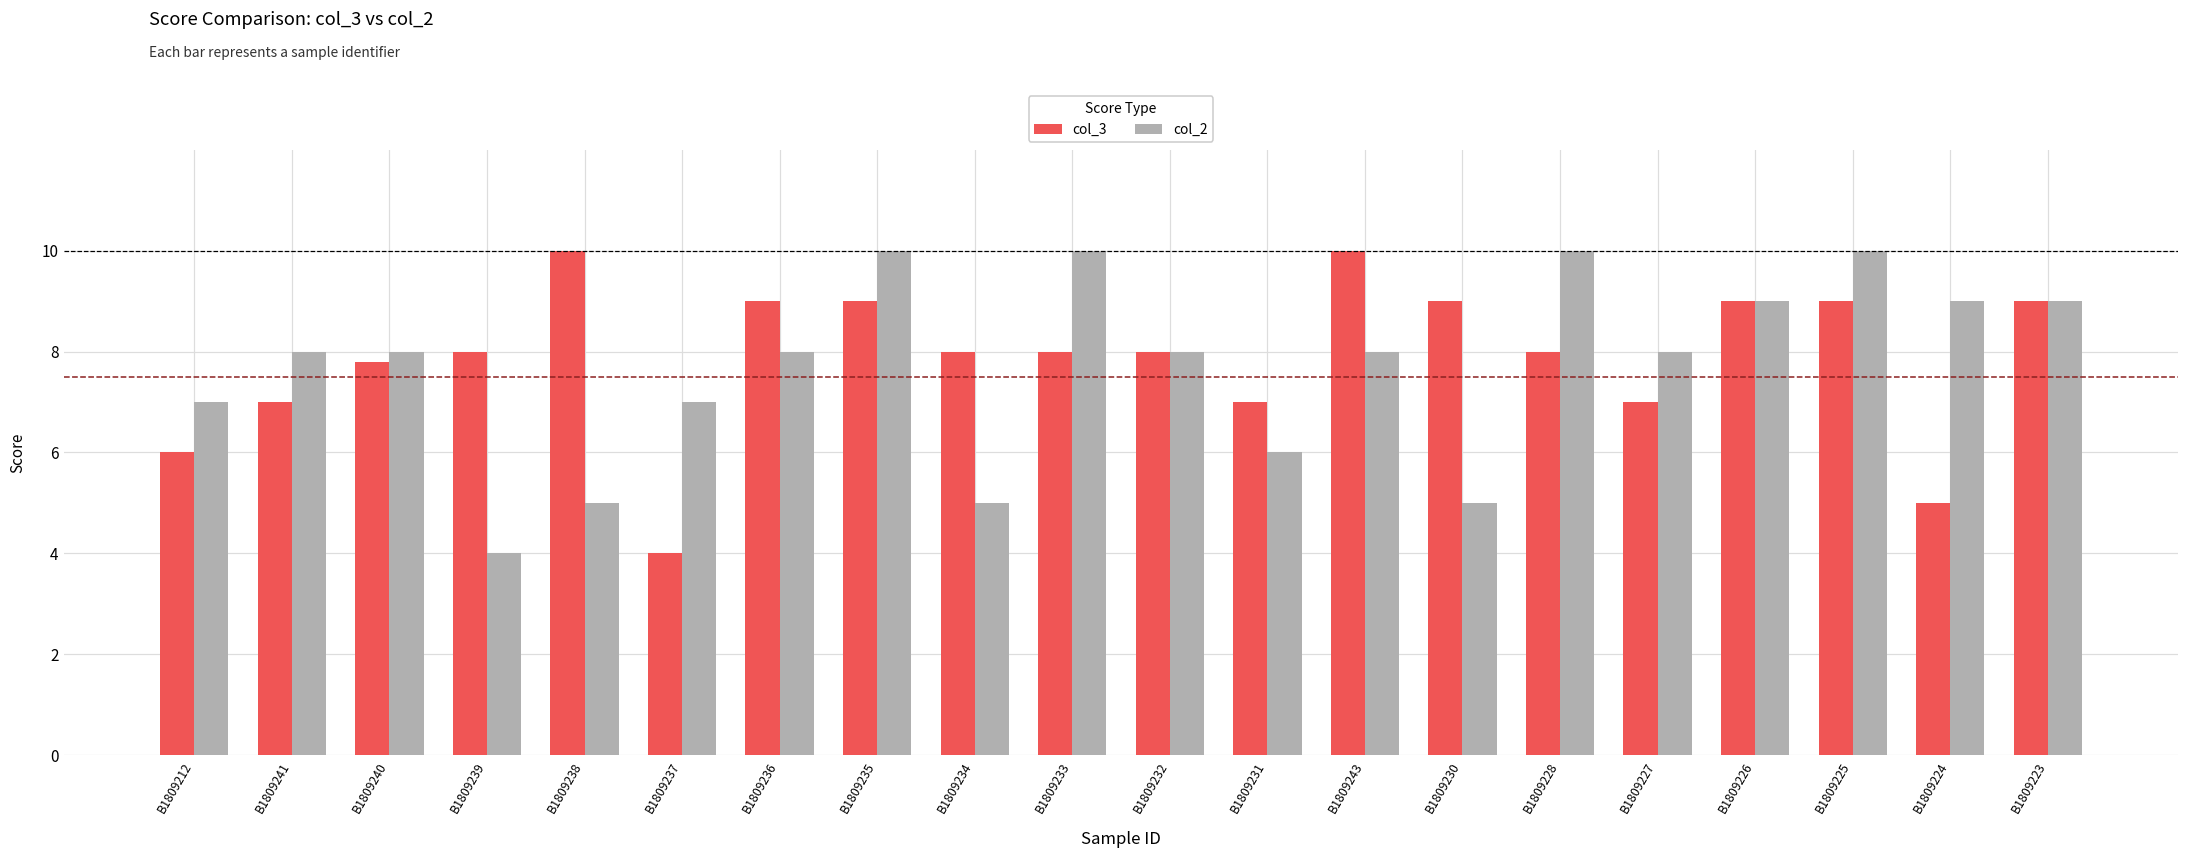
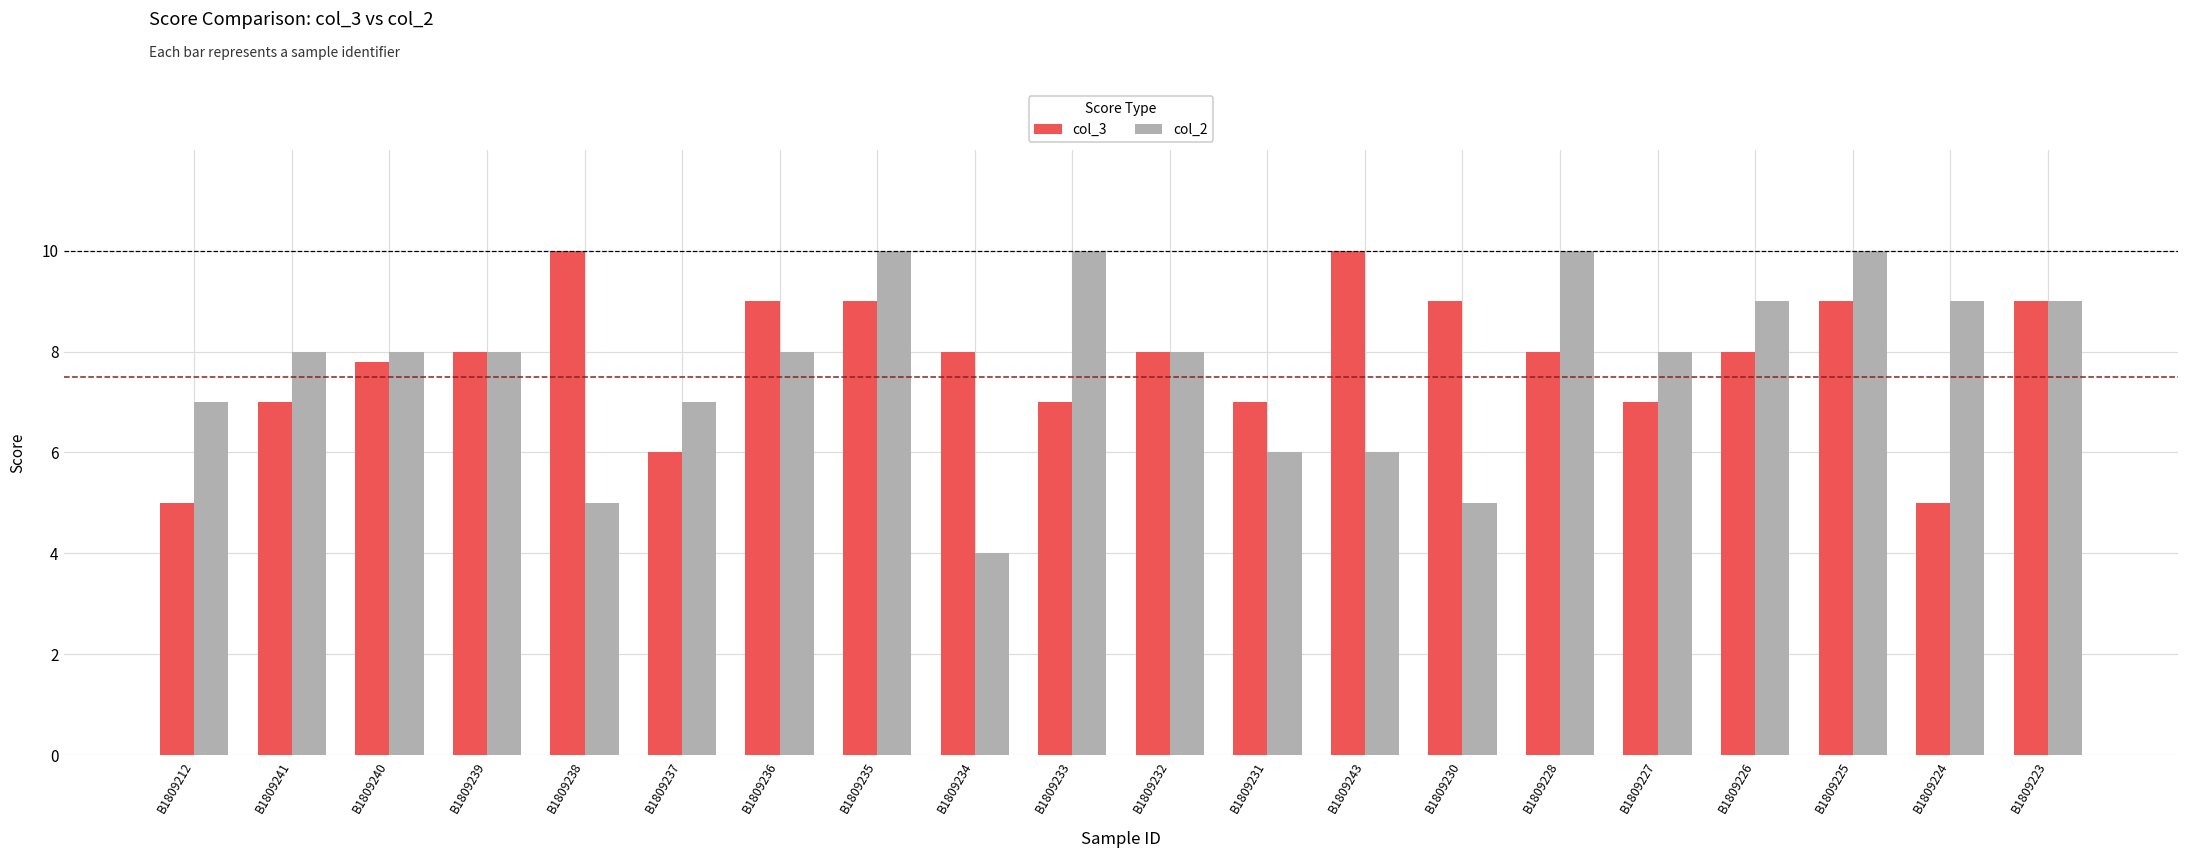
  {
    "col_3": {
-     "B1809212": 6,
+     "B1809212": 5,
      "B1809241": 7,
      "B1809240": 7.8,
      "B1809239": 8,
      "B1809238": 10,
-     "B1809237": 4,
+     "B1809237": 6,
      "B1809236": 9,
      "B1809235": 9,
      "B1809234": 8,
-     "B1809233": 8,
+     "B1809233": 7,
      "B1809232": 8,
      "B1809231": 7,
      "B1809243": 10,
      "B1809230": 9,
      "B1809228": 8,
      "B1809227": 7,
-     "B1809226": 9,
+     "B1809226": 8,
      "B1809225": 9,
      "B1809224": 5,
      "B1809223": 9
    },
    "col_2": {
      "B1809212": 7,
      "B1809241": 8,
      "B1809240": 8,
-     "B1809239": 4,
+     "B1809239": 8,
      "B1809238": 5,
      "B1809237": 7,
      "B1809236": 8,
      "B1809235": 10,
-     "B1809234": 5,
+     "B1809234": 4,
      "B1809233": 10,
      "B1809232": 8,
      "B1809231": 6,
-     "B1809243": 8,
+     "B1809243": 6,
      "B1809230": 5,
      "B1809228": 10,
      "B1809227": 8,
      "B1809226": 9,
      "B1809225": 10,
      "B1809224": 9,
      "B1809223": 9
    }
  }
